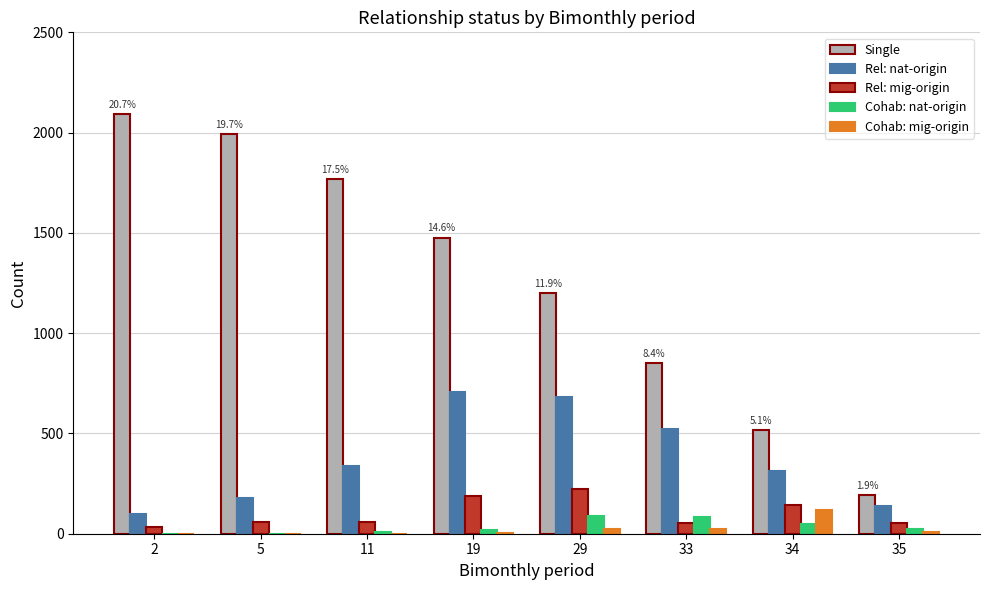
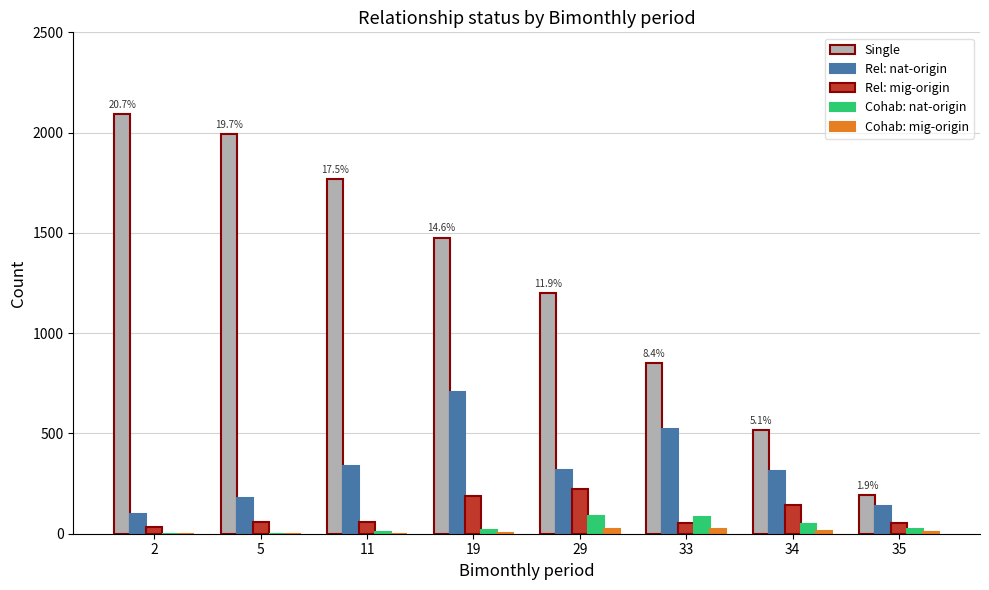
  {
    "Rel: nat-origin": {
      "2": 100,
      "5": 180,
      "11": 340,
      "19": 710,
-     "29": 680,
+     "29": 320,
      "33": 520,
      "34": 310,
      "35": 140
    },
    "Rel: mig-origin": {
      "2": 30,
      "5": 60,
      "11": 60,
      "19": 190,
      "29": 220,
      "33": 60,
      "34": 150,
      "35": 50
    },
    "Cohab: nat-origin": {
      "2": 0,
      "5": 0,
      "19": 20,
      "29": 90,
      "33": 80,
      "34": 50,
      "35": 20
    },
    "Cohab: mig-origin": {
      "2": 0,
      "5": 0,
      "29": 30,
      "33": 30,
-     "34": 120
+     "34": 20
    }
  }
